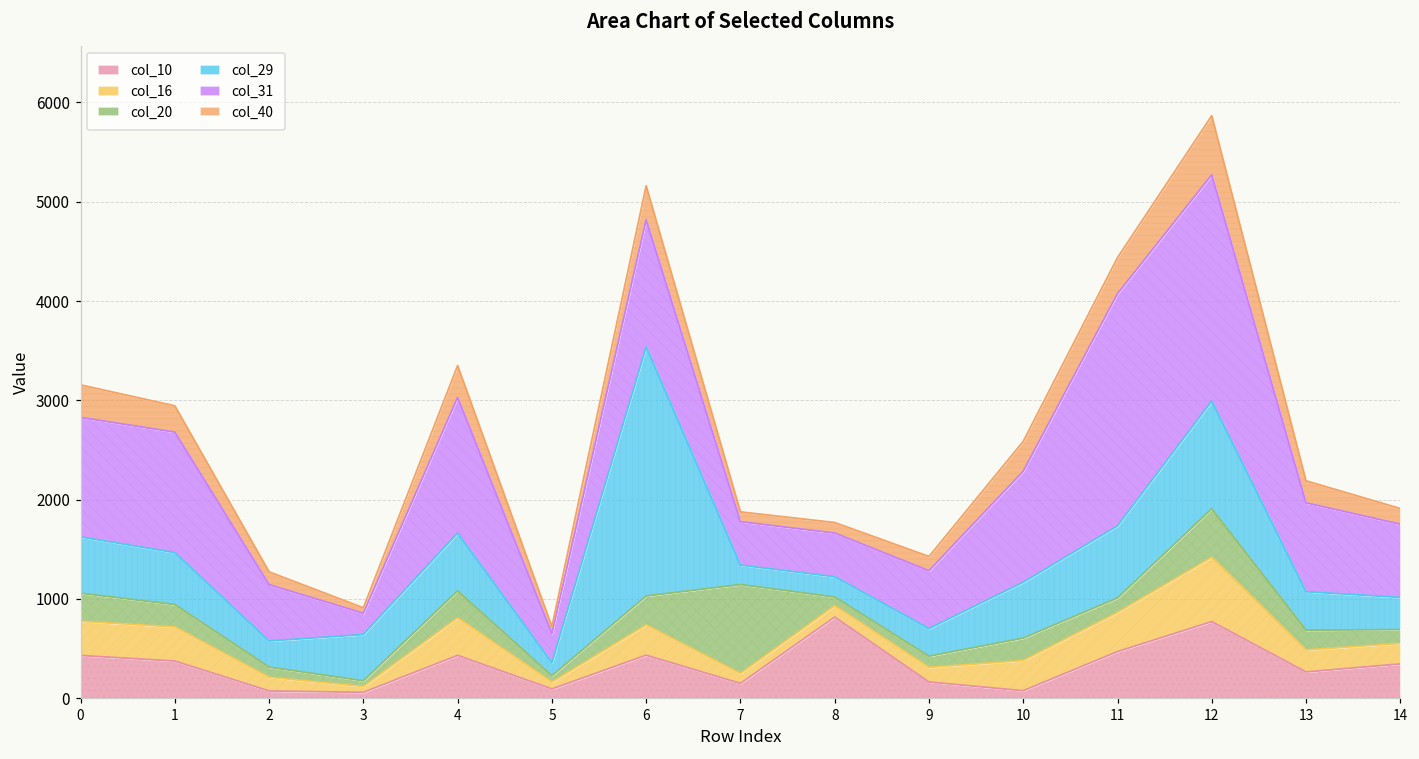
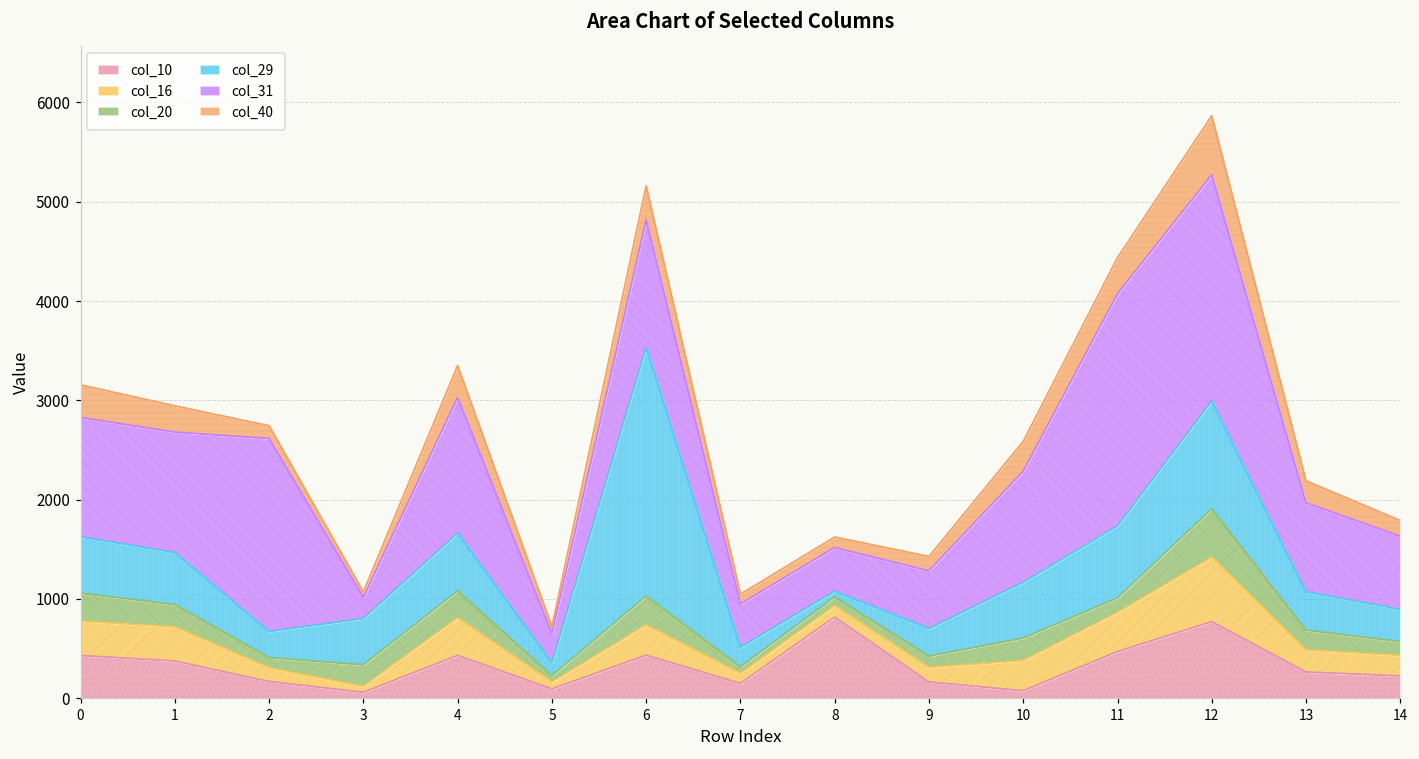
  {
    "col_10": {
      "0": 400,
      "1": 400,
-     "2": 100,
+     "2": 200,
      "3": 100,
      "4": 400,
      "5": 100,
      "6": 400,
      "7": 100,
      "8": 800,
      "9": 200,
      "10": 100,
      "11": 500,
      "12": 800,
      "13": 300,
-     "14": 300
+     "14": 200
    },
    "col_20": {
      "0": 1100,
      "1": 900,
-     "3": 100,
+     "3": 200,
      "4": 1100,
      "5": 200,
      "6": 1000,
-     "7": 900,
+     "7": 100,
      "8": 1000,
      "9": 400,
      "10": 600,
      "11": 1000,
      "12": 1900,
      "13": 700
    },
    "col_29": {
      "0": 1600,
      "1": 1500,
      "4": 1700,
      "5": 400,
      "6": 3500,
-     "8": 200,
+     "8": 100,
      "9": 700,
      "10": 1200,
      "11": 1700,
      "12": 3000,
      "13": 1100
    },
    "col_31": {
      "0": 2800,
      "1": 2700,
-     "2": 600,
+     "2": 1900,
      "4": 3000,
      "5": 700,
      "6": 4800,
      "9": 1300,
      "10": 2300,
      "11": 4100,
      "12": 5300,
      "13": 2000
    }
  }
